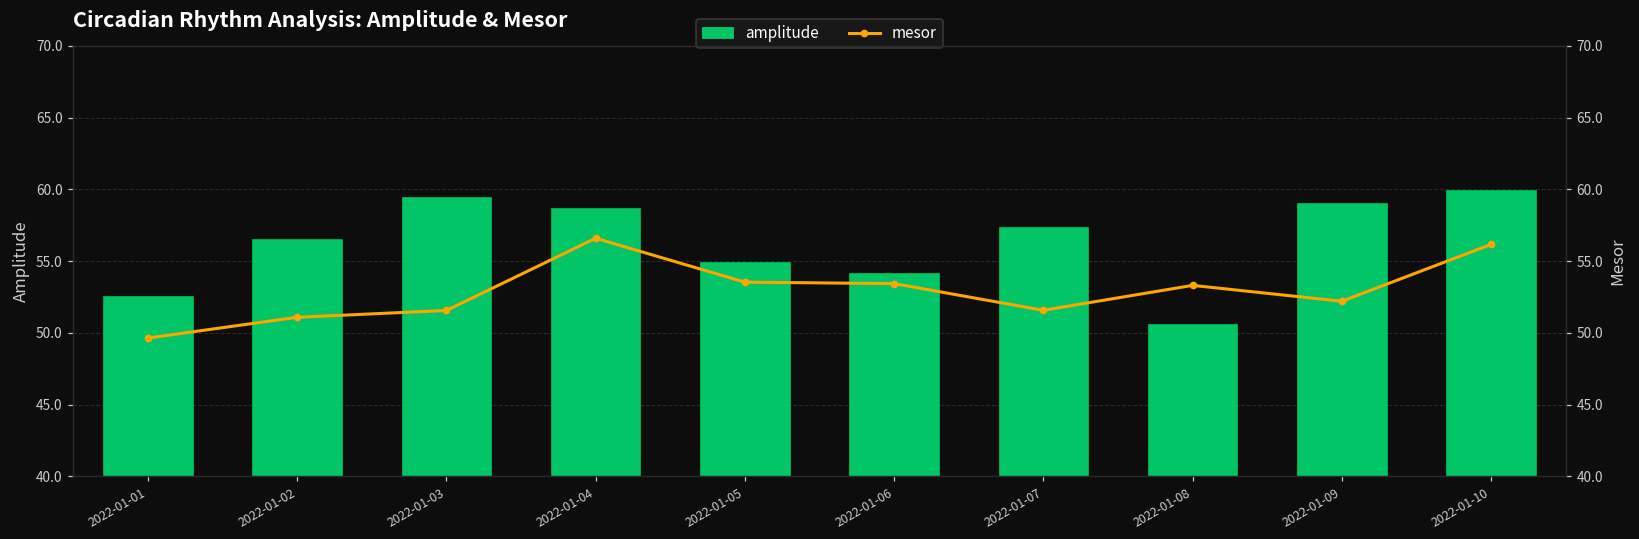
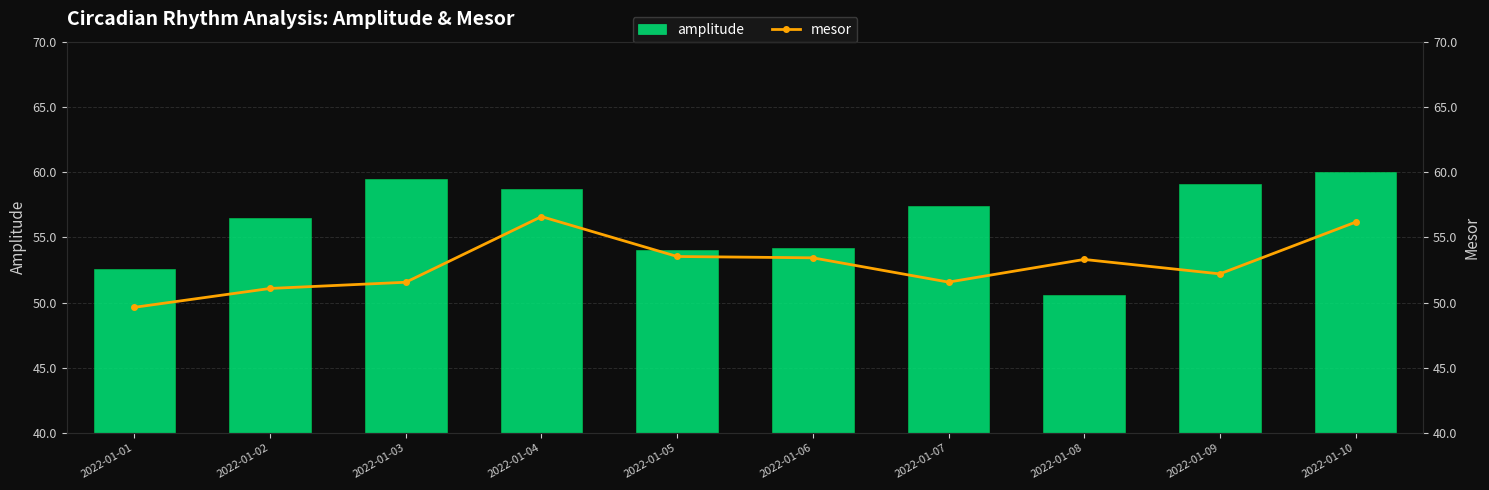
  {
    "amplitude": {
      "2022-01-01": 52.5,
      "2022-01-02": 56.5,
      "2022-01-03": 59.5,
      "2022-01-04": 58.7,
-     "2022-01-05": 54.9,
+     "2022-01-05": 54.0,
      "2022-01-06": 54.2,
      "2022-01-07": 57.4,
      "2022-01-08": 50.6,
      "2022-01-09": 59.1,
      "2022-01-10": 60.0
    },
    "mesor": {
      "2022-01-01": 49.6,
      "2022-01-02": 51.1,
      "2022-01-03": 51.6,
      "2022-01-04": 56.6,
      "2022-01-05": 53.5,
      "2022-01-06": 53.4,
      "2022-01-07": 51.6,
      "2022-01-08": 53.3,
      "2022-01-09": 52.2,
      "2022-01-10": 56.2
    }
  }
